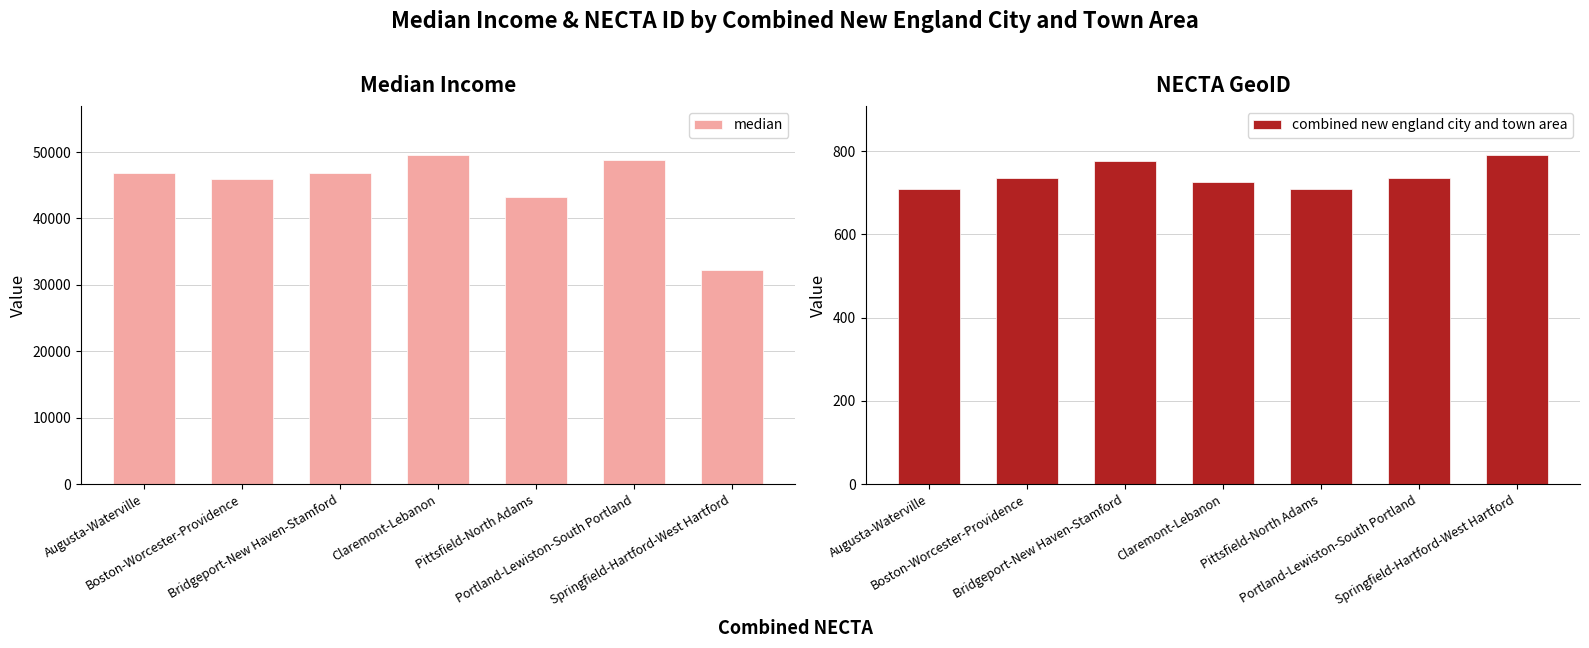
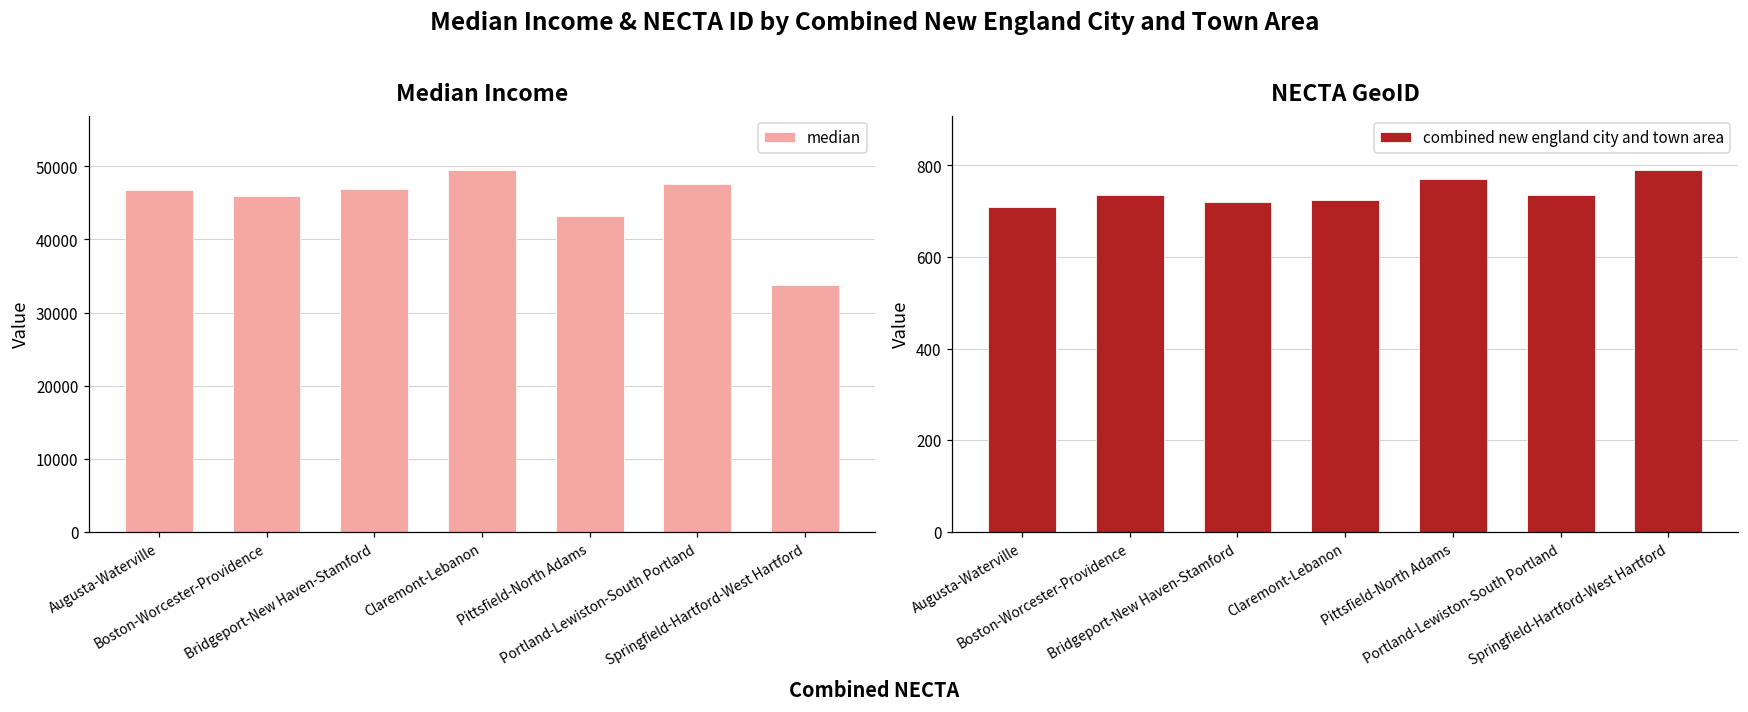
  {
    "Median Income": {
      "Augusta-Waterville": 47000,
      "Boston-Worcester-Providence": 46000,
      "Bridgeport-New Haven-Stamford": 47000,
      "Claremont-Lebanon": 50000,
      "Pittsfield-North Adams": 43000,
-     "Portland-Lewiston-South Portland": 49000,
-     "Springfield-Hartford-West Hartford": 32000
+     "Portland-Lewiston-South Portland": 48000,
+     "Springfield-Hartford-West Hartford": 34000
    },
    "NECTA GeoID": {
      "Augusta-Waterville": 710,
      "Boston-Worcester-Providence": 740,
-     "Bridgeport-New Haven-Stamford": 780,
+     "Bridgeport-New Haven-Stamford": 720,
      "Claremont-Lebanon": 730,
-     "Pittsfield-North Adams": 710,
+     "Pittsfield-North Adams": 770,
      "Portland-Lewiston-South Portland": 740,
      "Springfield-Hartford-West Hartford": 790
    }
  }
